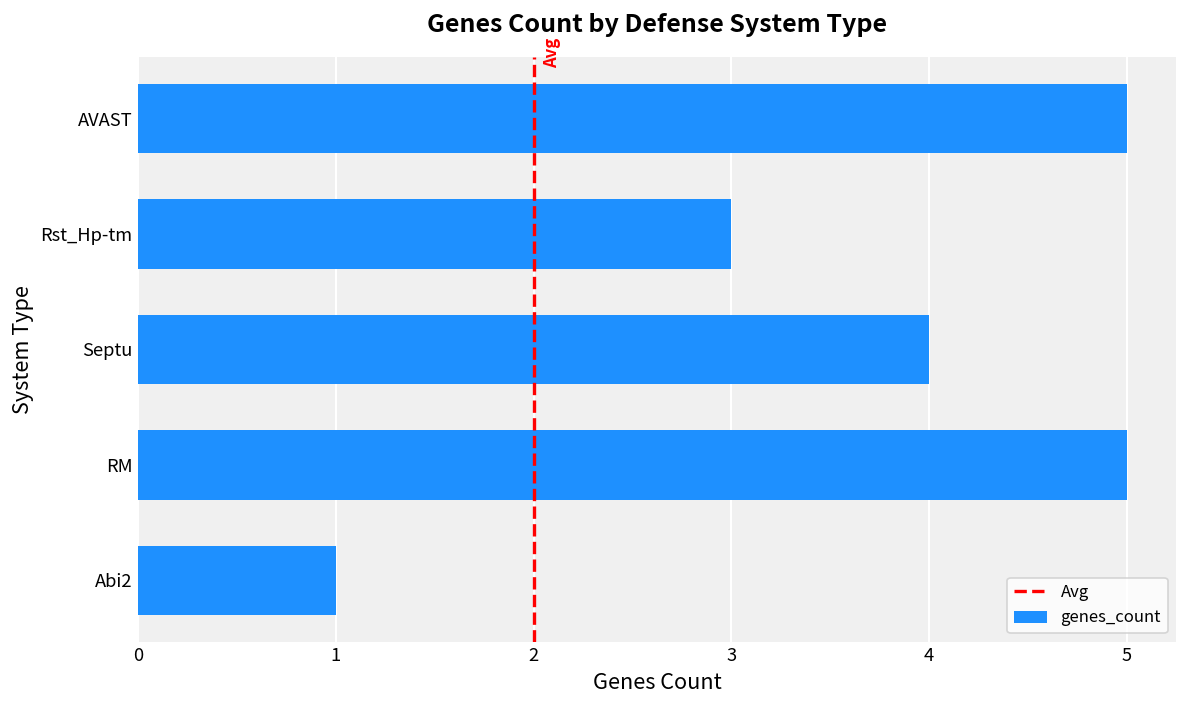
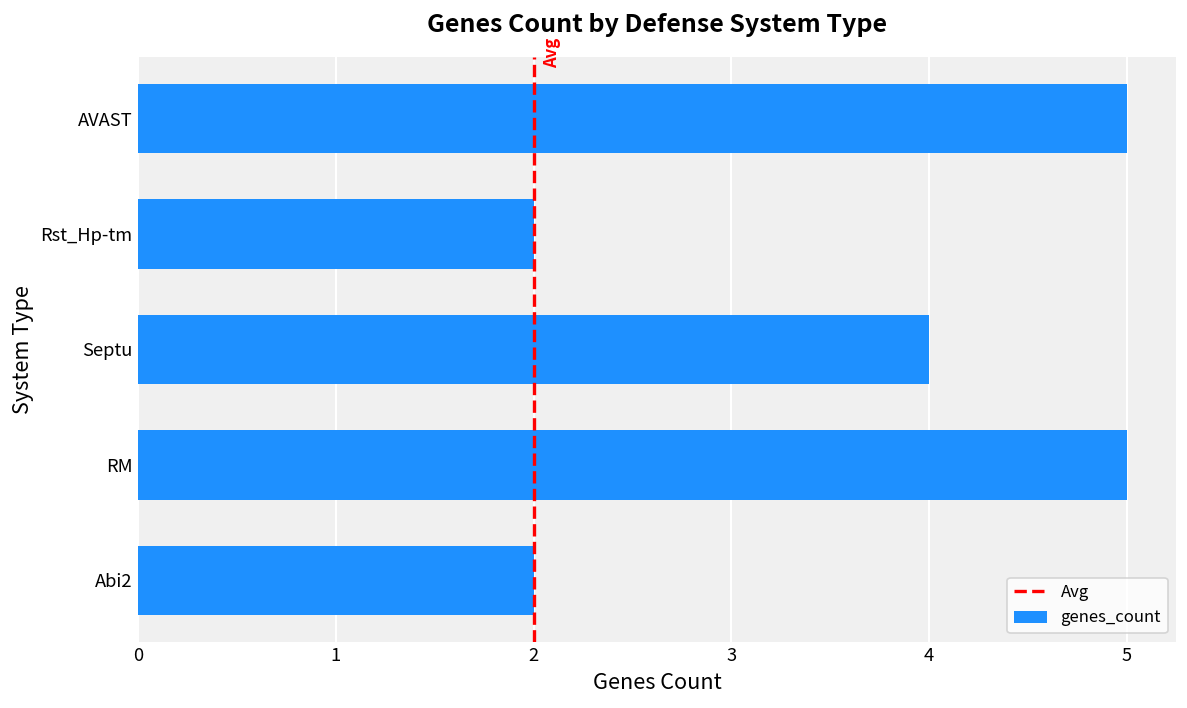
  {
    "AVAST": 5,
-   "Rst_Hp-tm": 3,
+   "Rst_Hp-tm": 2,
    "Septu": 4,
    "RM": 5,
-   "Abi2": 1
+   "Abi2": 2
  }
